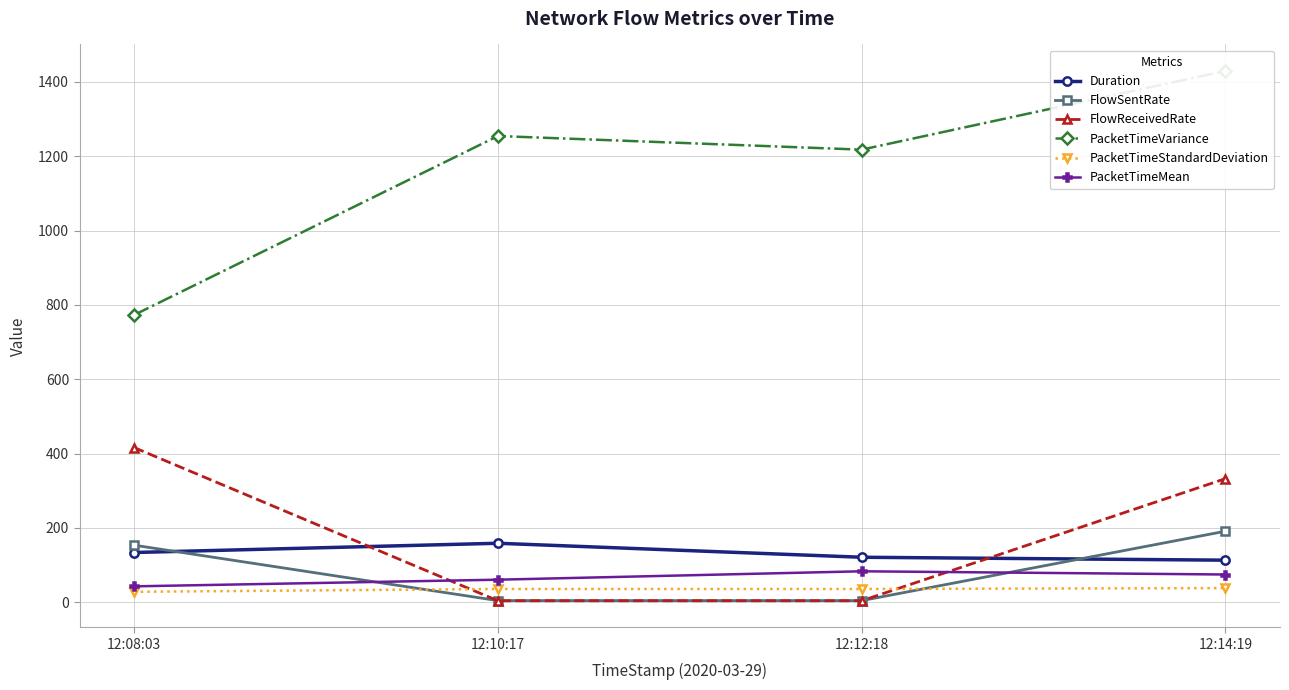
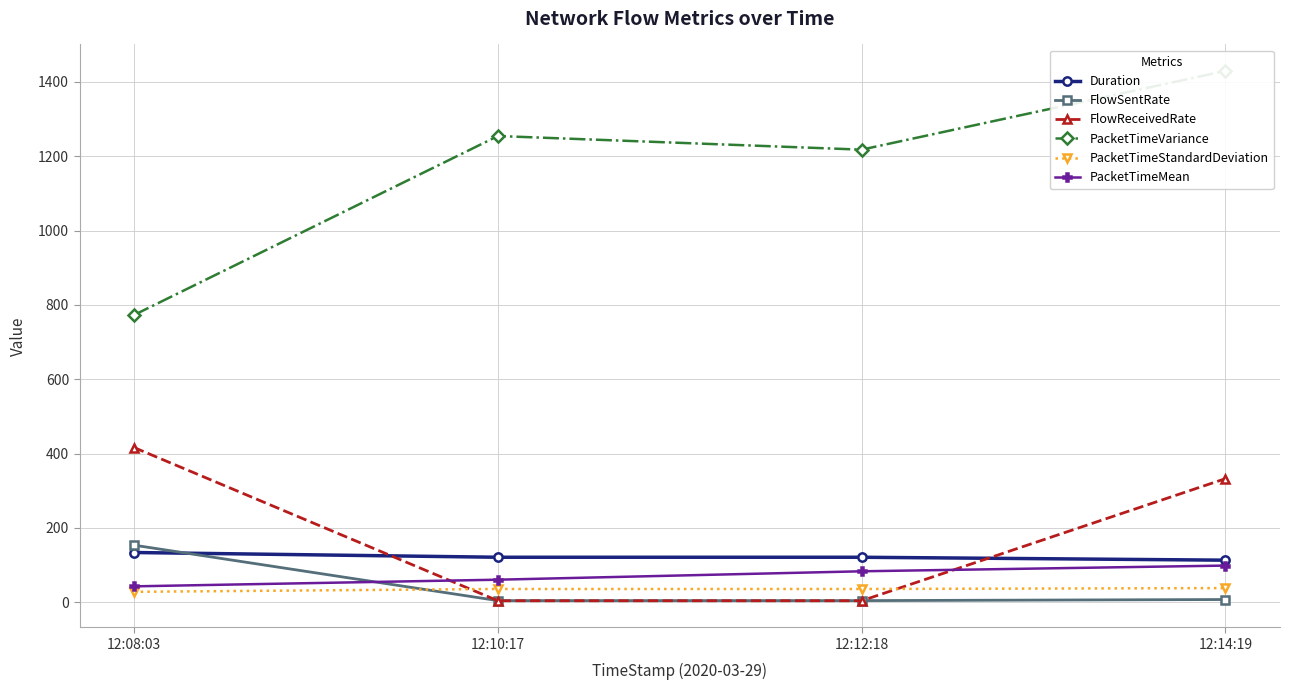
  {
    "Duration": {
      "12:08:03": 130,
-     "12:10:17": 160,
+     "12:10:17": 120,
      "12:12:18": 120,
      "12:14:19": 110
    },
    "FlowSentRate": {
      "12:08:03": 150,
-     "12:14:19": 190
+     "12:14:19": 10
    },
    "FlowReceivedRate": {
      "12:08:03": 420,
      "12:14:19": 330
    },
    "PacketTimeVariance": {
      "12:08:03": 770,
      "12:10:17": 1250,
      "12:12:18": 1220
    },
    "PacketTimeStandardDeviation": {
      "12:08:03": 30,
      "12:10:17": 40,
      "12:12:18": 40,
      "12:14:19": 40
    },
    "PacketTimeMean": {
      "12:08:03": 40,
      "12:10:17": 60,
      "12:12:18": 80,
-     "12:14:19": 70
+     "12:14:19": 100
    }
  }
